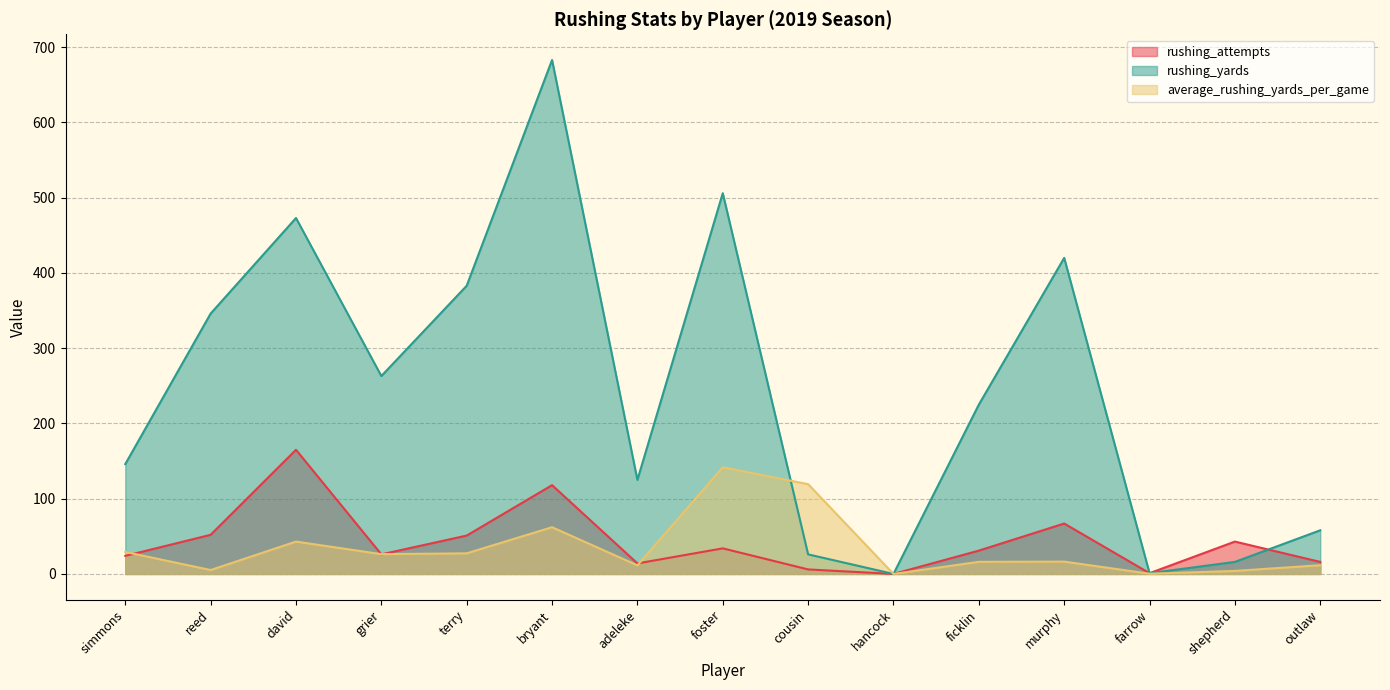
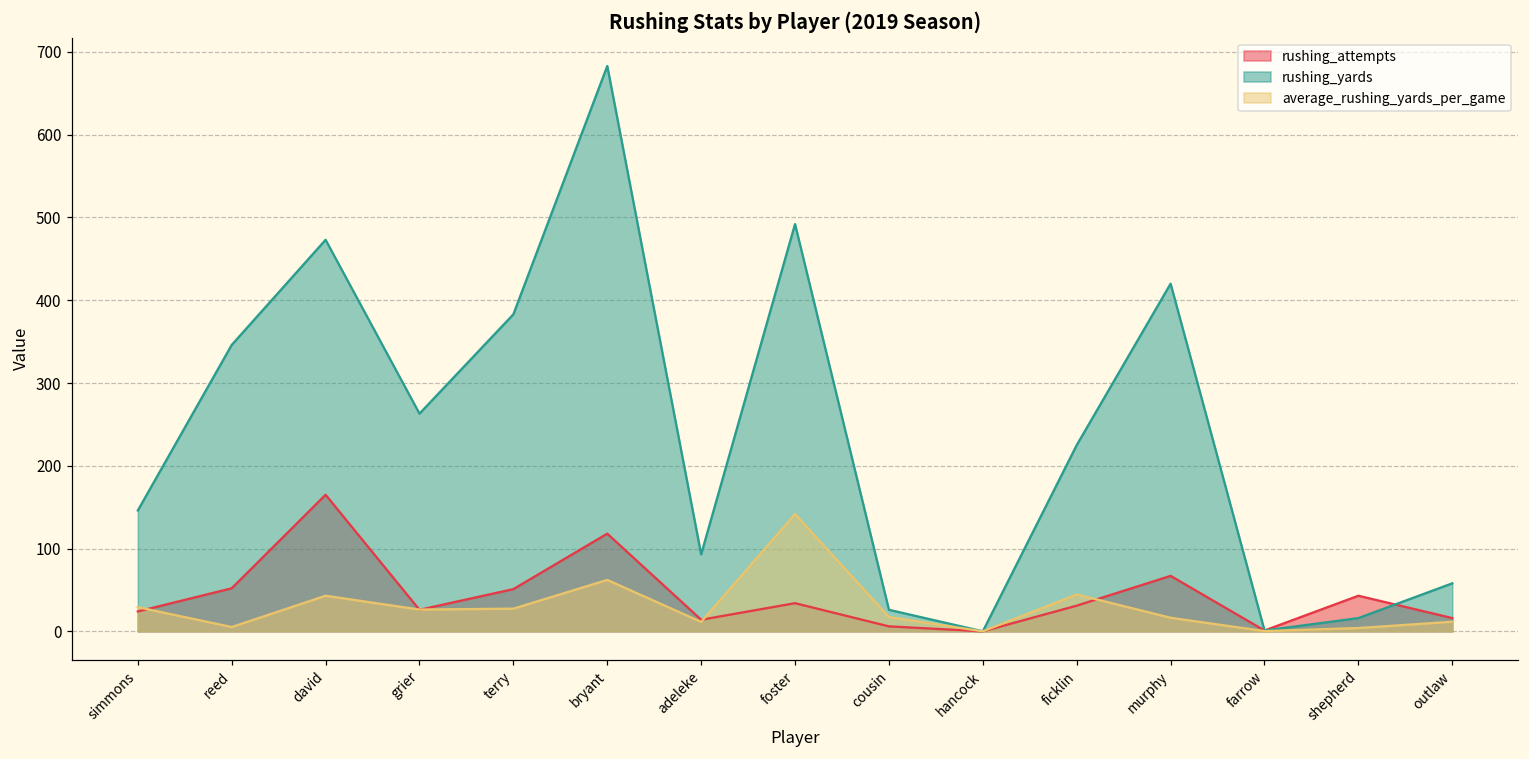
  {
    "rushing_attempts": {
      "simmons": 20,
      "reed": 50,
      "david": 170,
      "terry": 50,
      "bryant": 120,
      "foster": 30,
      "cousin": 10,
      "ficklin": 30,
      "murphy": 70,
      "shepherd": 40,
      "outlaw": 20
    },
    "rushing_yards": {
      "simmons": 150,
      "reed": 350,
      "david": 470,
      "grier": 260,
      "terry": 380,
      "bryant": 680,
-     "adeleke": 130,
-     "foster": 510,
+     "adeleke": 90,
+     "foster": 490,
      "cousin": 30,
      "ficklin": 230,
      "murphy": 420,
      "shepherd": 20,
      "outlaw": 60
    },
    "average_rushing_yards_per_game": {
      "simmons": 30,
      "reed": 10,
      "david": 40,
      "terry": 30,
      "bryant": 60,
      "foster": 140,
-     "cousin": 120,
-     "ficklin": 20,
+     "cousin": 20,
+     "ficklin": 40,
      "murphy": 20,
      "shepherd": 0,
      "outlaw": 10
    }
  }
